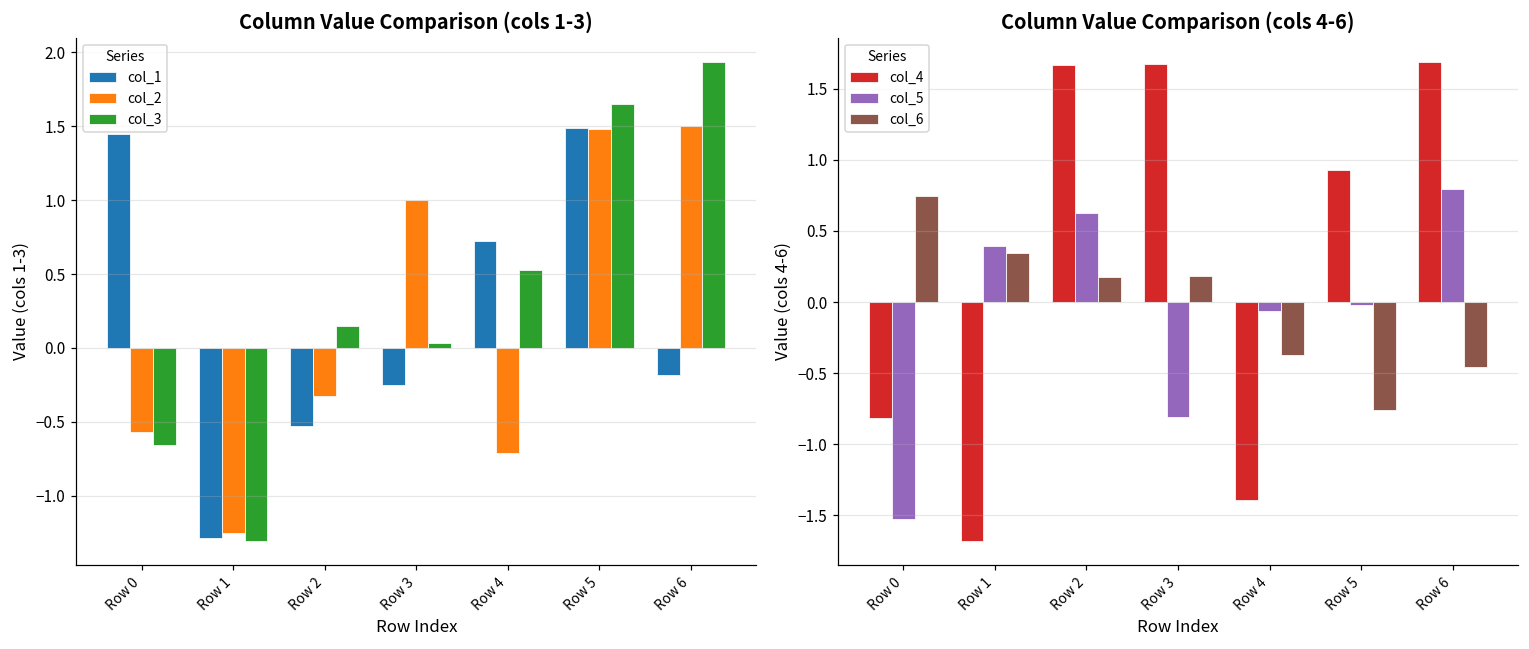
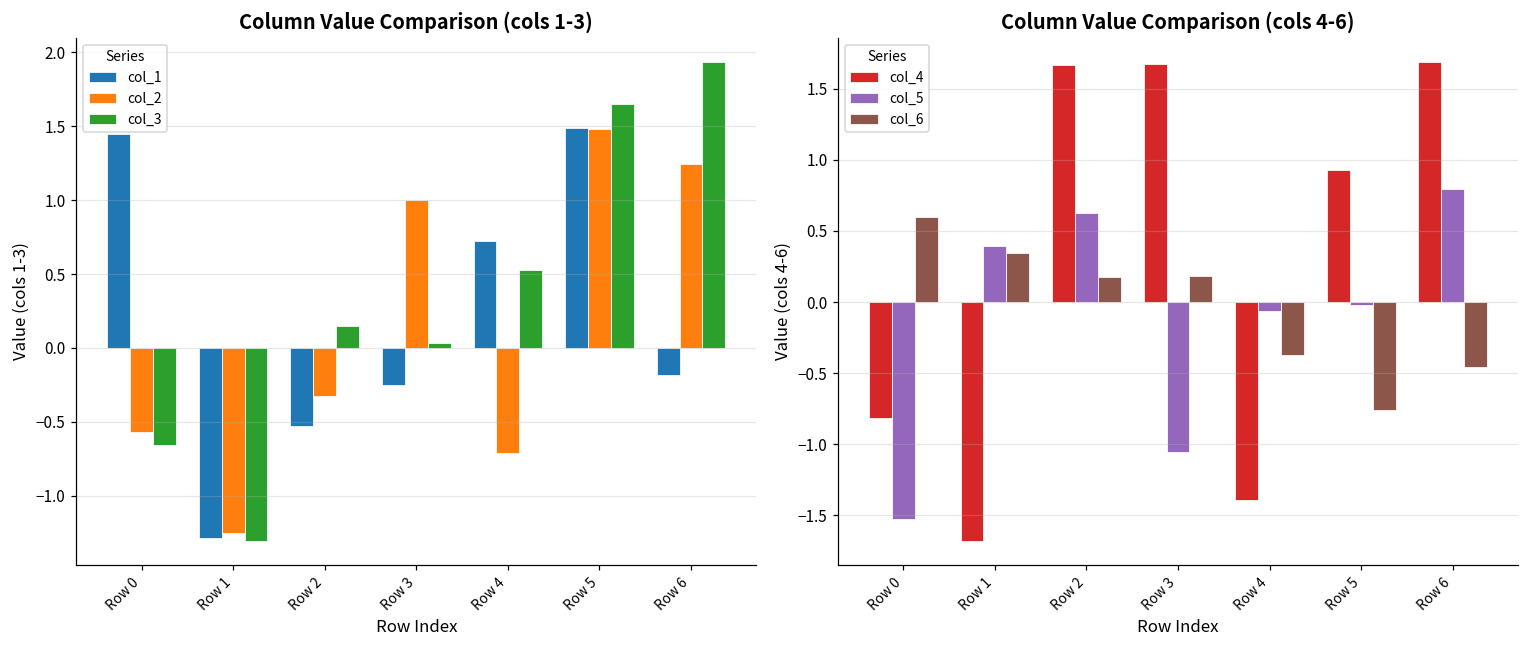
  {
    "Column Value Comparison (cols 1-3)": {
      "col_1": {
        "Row 0": 1.45,
        "Row 1": -1.29,
        "Row 2": -0.53,
        "Row 3": -0.25,
        "Row 4": 0.73,
        "Row 5": 1.49,
        "Row 6": -0.19
      },
      "col_2": {
        "Row 0": -0.57,
        "Row 1": -1.25,
        "Row 2": -0.33,
        "Row 3": 1.00,
        "Row 4": -0.71,
        "Row 5": 1.48,
-       "Row 6": 1.50
+       "Row 6": 1.25
      },
      "col_3": {
        "Row 0": -0.66,
        "Row 1": -1.31,
        "Row 2": 0.15,
        "Row 3": 0.04,
        "Row 4": 0.52,
        "Row 5": 1.65,
        "Row 6": 1.94
      }
    },
    "Column Value Comparison (cols 4-6)": {
      "col_4": {
        "Row 0": -0.82,
        "Row 1": -1.68,
        "Row 2": 1.67,
        "Row 3": 1.67,
        "Row 4": -1.39,
        "Row 5": 0.93,
        "Row 6": 1.69
      },
      "col_5": {
        "Row 0": -1.53,
        "Row 1": 0.39,
        "Row 2": 0.63,
-       "Row 3": -0.81,
+       "Row 3": -1.05,
        "Row 4": -0.06,
        "Row 6": 0.80
      },
      "col_6": {
-       "Row 0": 0.74,
+       "Row 0": 0.60,
        "Row 1": 0.34,
        "Row 2": 0.18,
        "Row 3": 0.18,
        "Row 4": -0.37,
        "Row 5": -0.76,
        "Row 6": -0.46
      }
    }
  }
